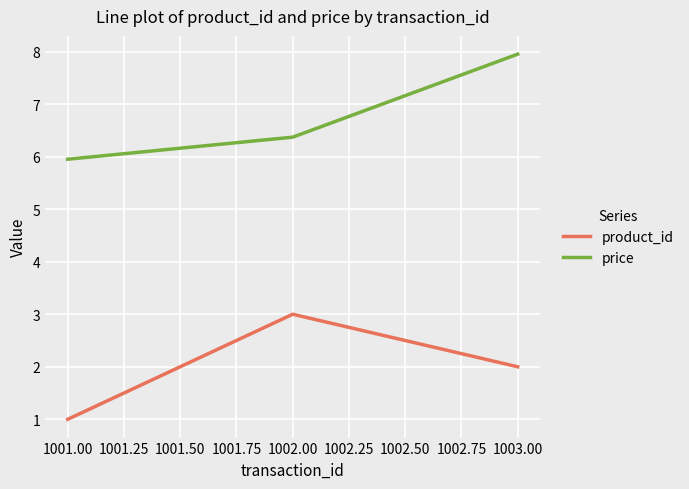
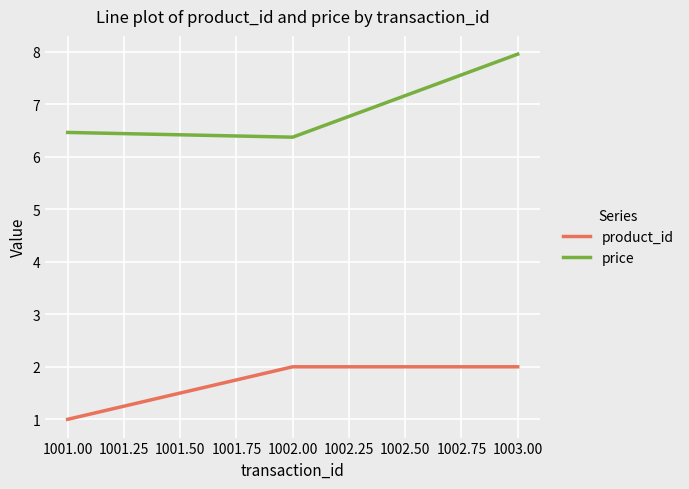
  {
    "product_id": {
      "1001.00": 1,
-     "1002.00": 3,
+     "1002.00": 2,
      "1003.00": 2
    },
    "price": {
-     "1001.00": 6.0,
+     "1001.00": 6.5,
      "1002.00": 6.4,
      "1003.00": 8.0
    }
  }
